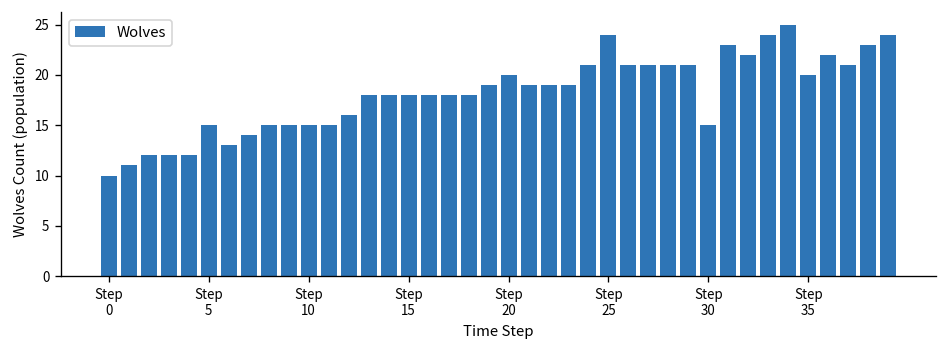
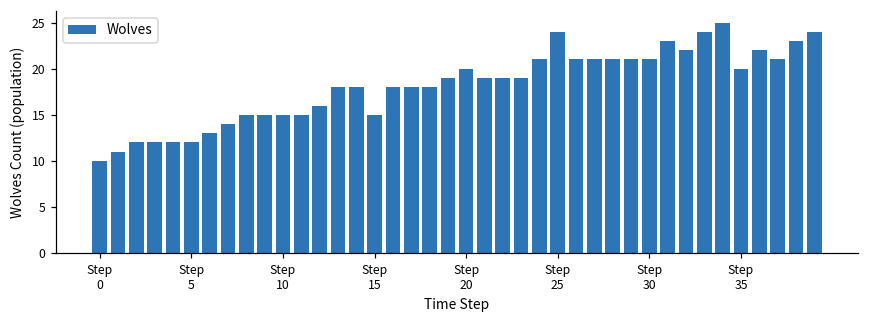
  {
    "Step 0": 10,
-   "Step 5": 15,
+   "Step 5": 12,
    "Step 10": 15,
-   "Step 15": 18,
+   "Step 15": 15,
    "Step 20": 20,
    "Step 25": 24,
-   "Step 30": 15,
+   "Step 30": 21,
    "Step 35": 20
  }
